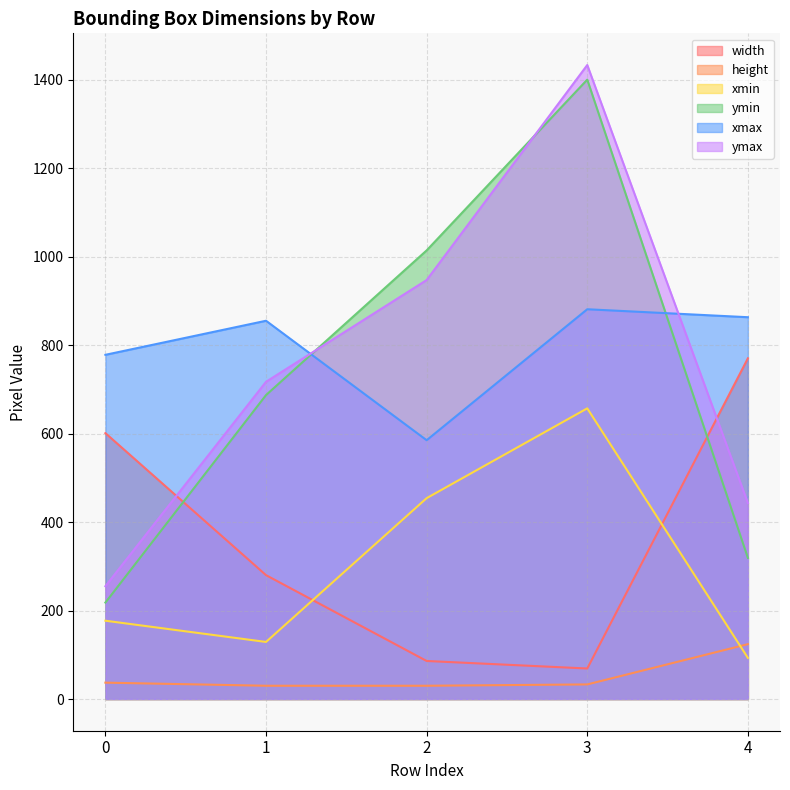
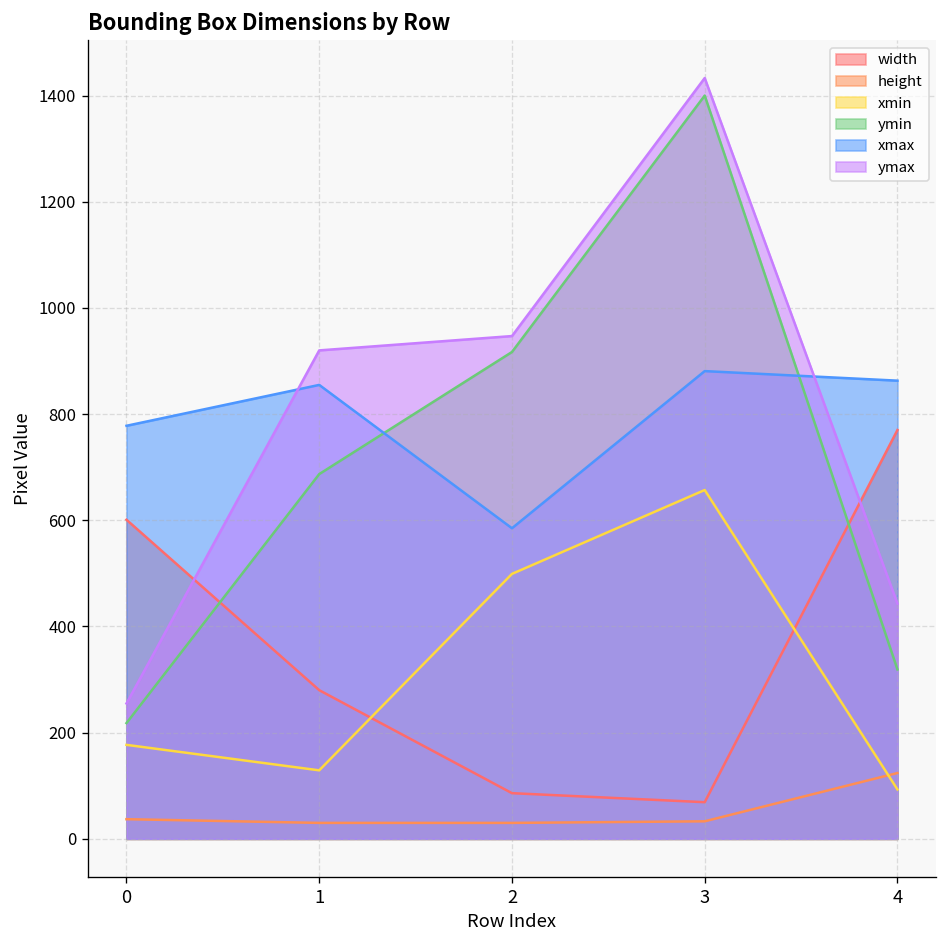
  {
    "xmin": {
      "0": 180,
      "1": 130,
-     "2": 450,
+     "2": 500,
      "3": 660,
      "4": 90
    },
    "ymin": {
      "0": 220,
      "1": 690,
-     "2": 1010,
+     "2": 920,
      "3": 1400,
      "4": 320
    },
    "xmax": {
      "0": 780,
      "1": 860,
      "2": 590,
      "3": 880,
      "4": 860
    },
    "ymax": {
      "0": 260,
-     "1": 720,
+     "1": 920,
      "2": 950,
      "3": 1430,
      "4": 440
    }
  }
